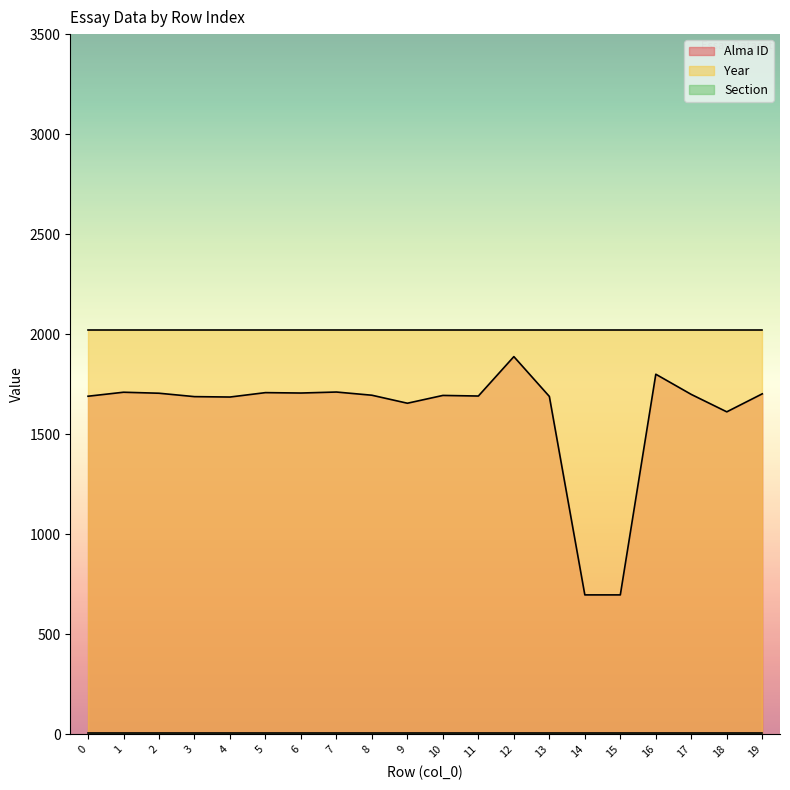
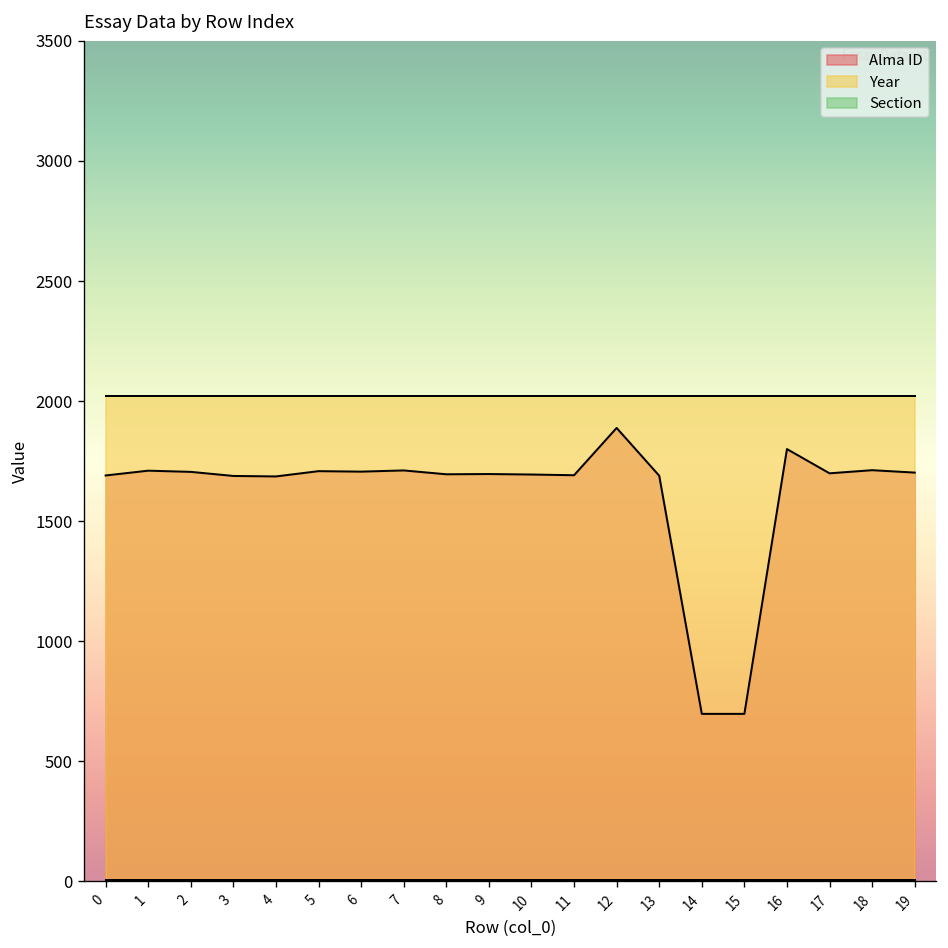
  {
    "Alma ID": {
      "0": 1690,
      "1": 1710,
      "2": 1710,
      "3": 1690,
      "4": 1690,
      "5": 1710,
      "6": 1710,
      "7": 1710,
      "8": 1700,
-     "9": 1660,
+     "9": 1700,
      "10": 1690,
      "11": 1690,
      "12": 1890,
      "13": 1690,
      "14": 700,
      "15": 700,
      "16": 1800,
      "17": 1700,
-     "18": 1610,
+     "18": 1710,
      "19": 1700
    },
    "Year": {
      "0": 2020,
      "1": 2020,
      "2": 2020,
      "3": 2020,
      "4": 2020,
      "5": 2020,
      "6": 2020,
      "7": 2020,
      "8": 2020,
      "9": 2020,
      "10": 2020,
      "11": 2020,
      "12": 2020,
      "13": 2020,
      "14": 2020,
      "15": 2020,
      "16": 2020,
      "17": 2020,
      "18": 2020,
      "19": 2020
    },
    "Section": {
      "0": 10,
      "1": 10,
      "2": 10,
      "3": 10,
      "4": 10,
      "5": 10,
      "6": 10,
      "7": 10,
      "8": 10,
      "9": 10,
      "10": 10,
      "11": 10,
      "12": 10,
      "13": 10,
      "14": 10,
      "15": 10,
      "16": 10,
      "17": 10,
      "18": 10,
      "19": 10
    }
  }
